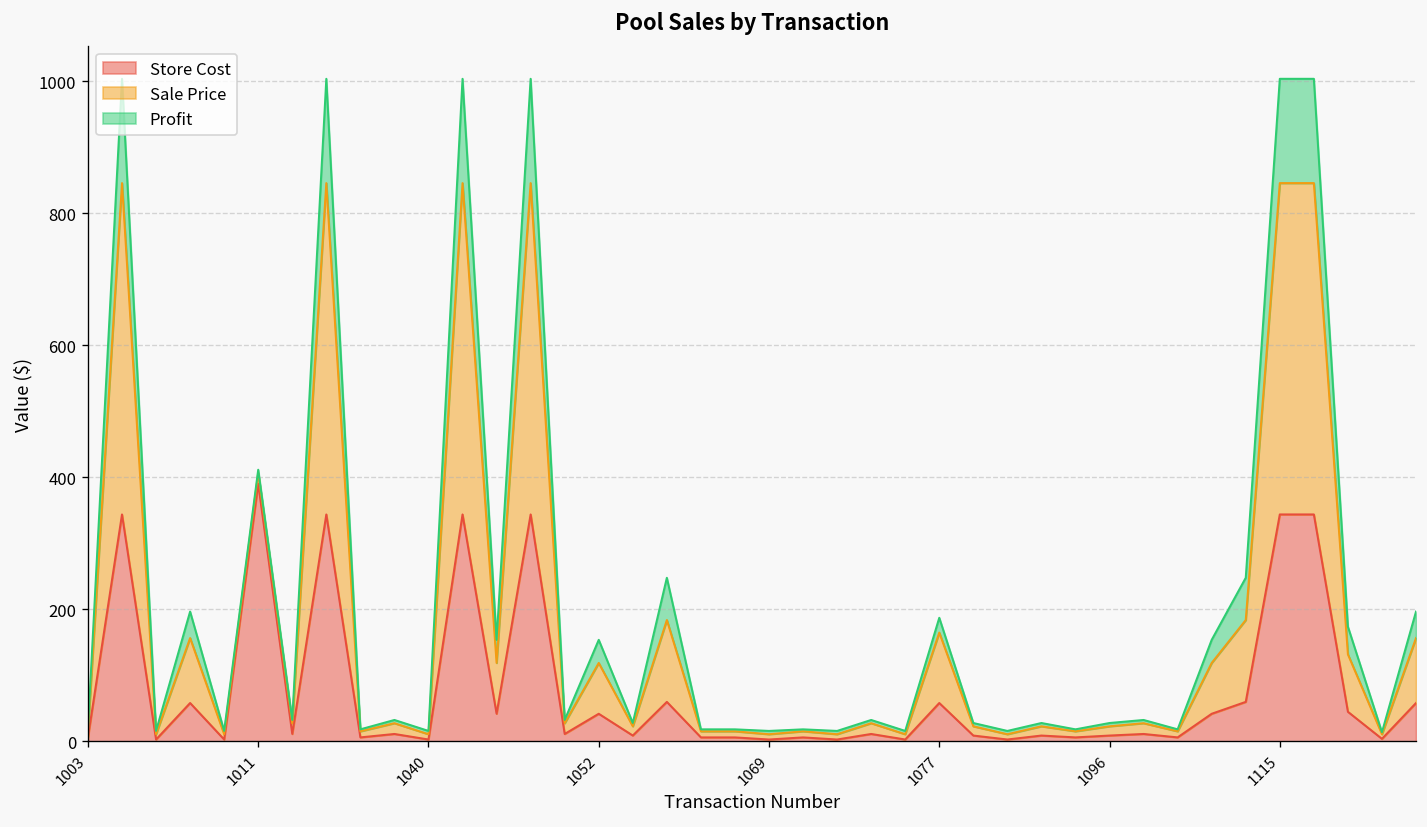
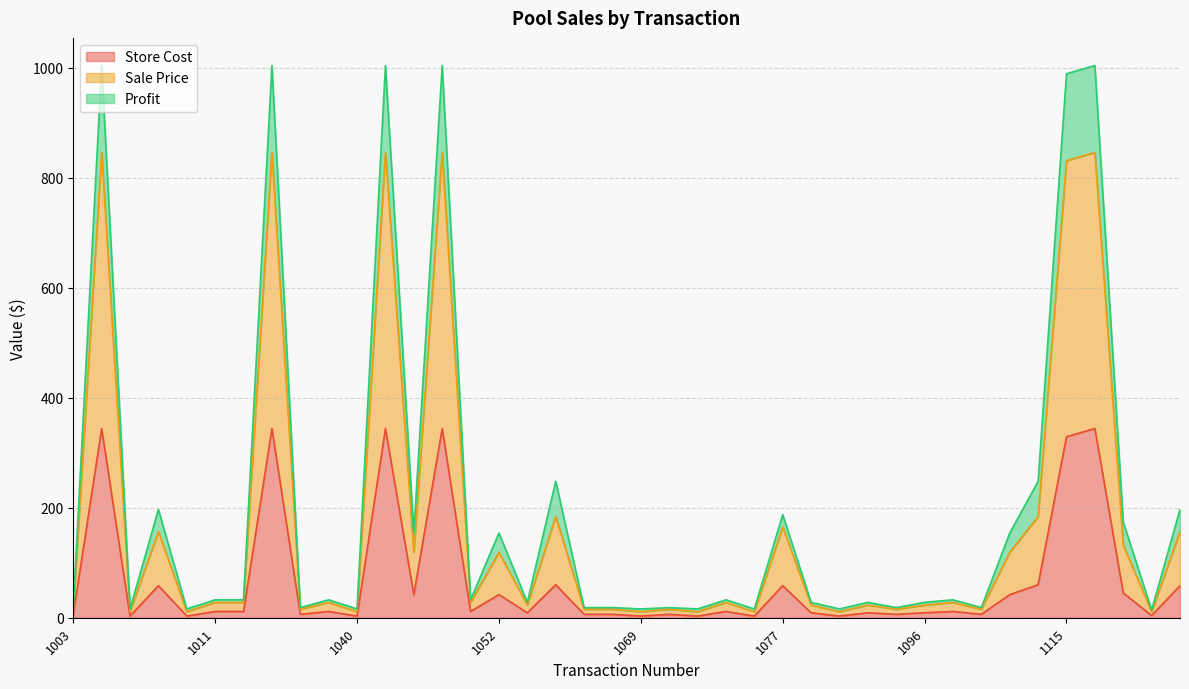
  {
    "Store Cost": {
      "1003": 10,
-     "1011": 390,
+     "1011": 10,
      "1040": 0,
      "1052": 40,
      "1069": 0,
      "1077": 60,
      "1096": 10,
-     "1115": 340
+     "1115": 330
    },
    "Sale Price": {
      "1011": 20,
      "1040": 10,
      "1052": 80,
      "1069": 10,
      "1077": 110,
      "1096": 10,
      "1115": 500
    },
    "Profit": {
      "1011": 0,
      "1040": 10,
      "1052": 40,
      "1069": 10,
      "1077": 20,
      "1096": 10,
      "1115": 160
    }
  }
